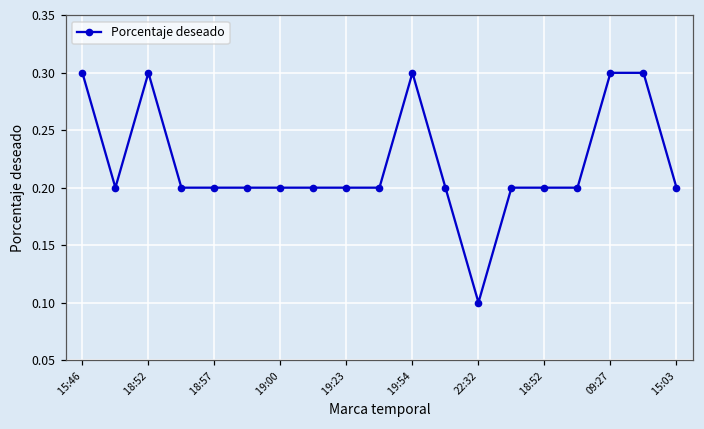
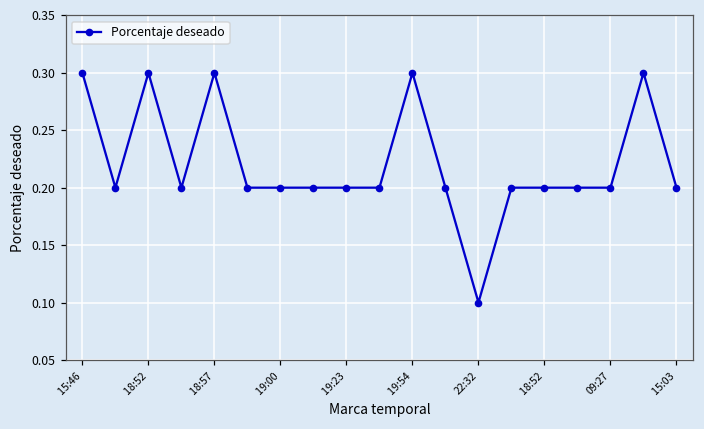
  {
    "15:46": 0.3,
-   "18:57": 0.2,
+   "18:57": 0.3,
    "19:00": 0.2,
    "19:23": 0.2,
    "19:54": 0.3,
    "22:32": 0.1,
-   "09:27": 0.3,
+   "09:27": 0.2,
    "15:03": 0.2
  }
